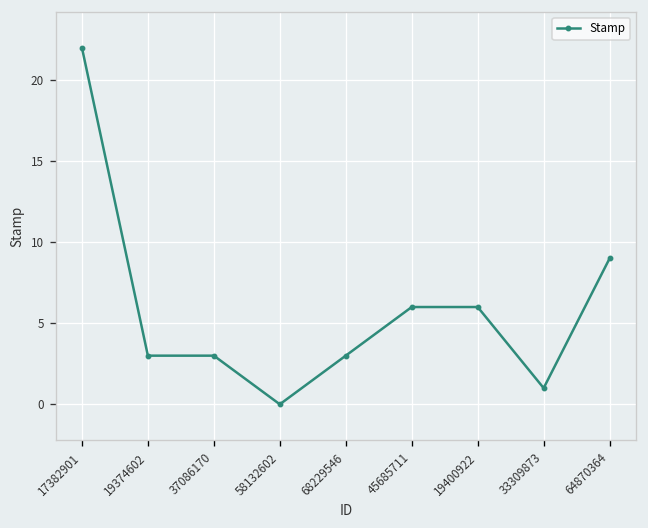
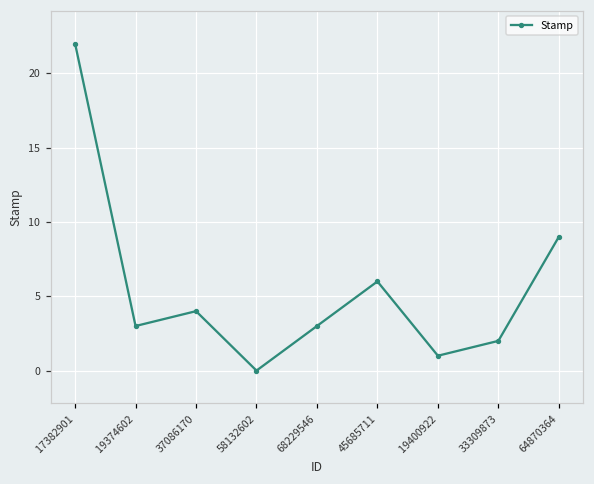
  {
    "17382901": 22,
    "19374602": 3,
-   "37086170": 3,
+   "37086170": 4,
    "58132602": 0,
    "68229546": 3,
    "45685711": 6,
-   "19400922": 6,
-   "33309873": 1,
+   "19400922": 1,
+   "33309873": 2,
    "64870364": 9
  }
